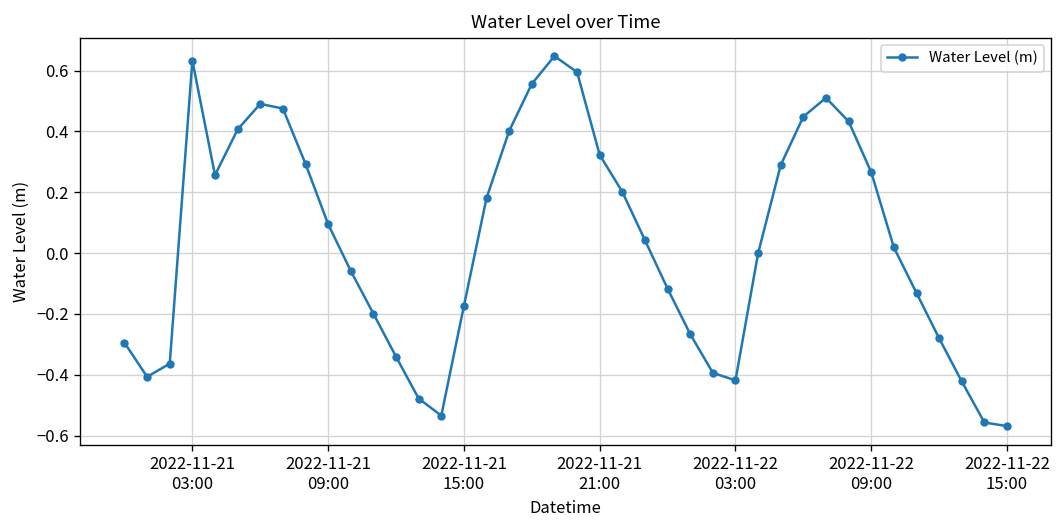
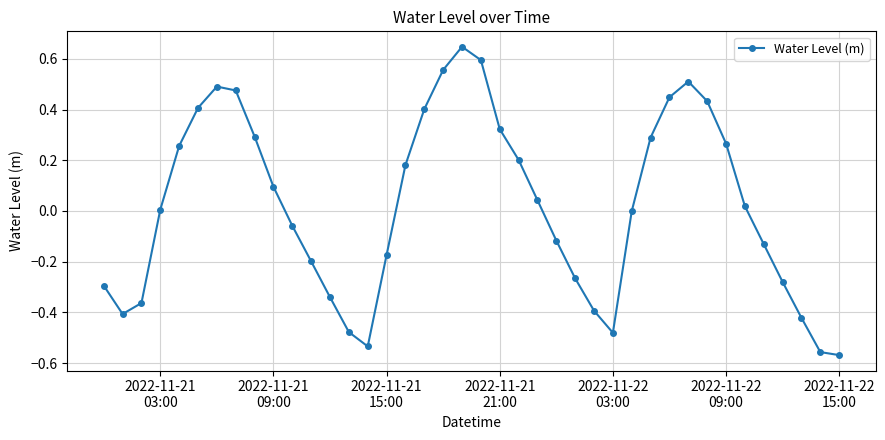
  {
-   "2022-11-21 03:00": 0.63,
+   "2022-11-21 03:00": 0.01,
    "2022-11-21 09:00": 0.10,
    "2022-11-21 15:00": -0.17,
    "2022-11-21 21:00": 0.32,
-   "2022-11-22 03:00": -0.42,
+   "2022-11-22 03:00": -0.48,
    "2022-11-22 09:00": 0.27,
    "2022-11-22 15:00": -0.57
  }
